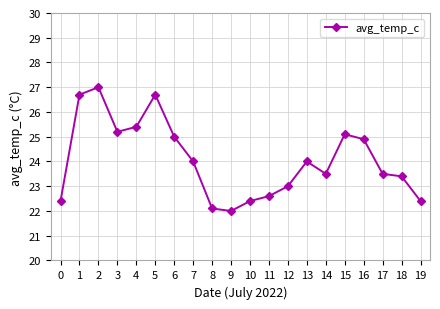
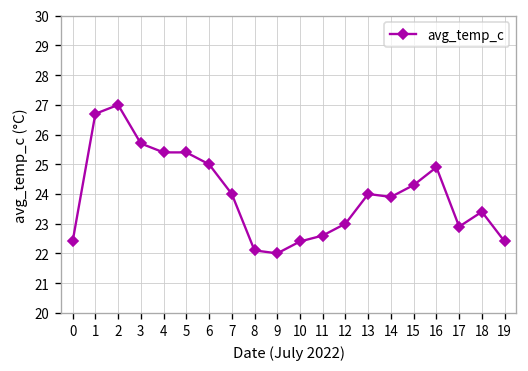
  {
    "0": 22.4,
    "1": 26.7,
    "2": 27.0,
-   "3": 25.2,
+   "3": 25.7,
    "4": 25.4,
-   "5": 26.7,
+   "5": 25.4,
    "6": 25.0,
    "7": 24.0,
    "8": 22.1,
    "9": 22.0,
    "10": 22.4,
    "11": 22.6,
    "12": 23.0,
    "13": 24.0,
-   "14": 23.5,
-   "15": 25.1,
+   "14": 23.9,
+   "15": 24.3,
    "16": 24.9,
-   "17": 23.5,
+   "17": 22.9,
    "18": 23.4,
    "19": 22.4
  }
